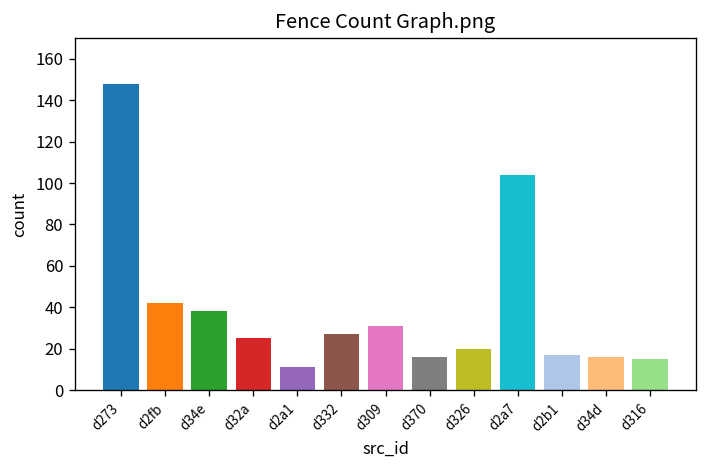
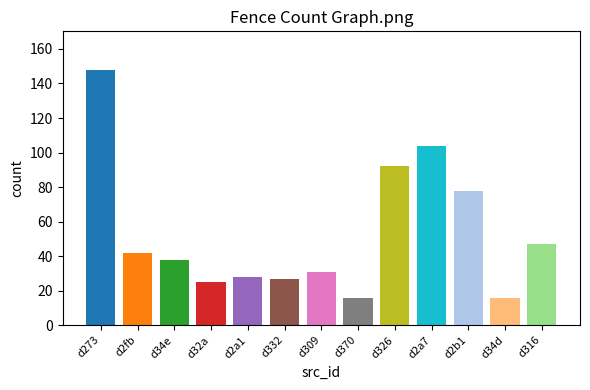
  {
    "d273": 148,
    "d2fb": 42,
    "d34e": 38,
    "d32a": 25,
-   "d2a1": 11,
+   "d2a1": 28,
    "d332": 27,
    "d309": 31,
    "d370": 16,
-   "d326": 20,
+   "d326": 92,
    "d2a7": 104,
-   "d2b1": 17,
+   "d2b1": 78,
    "d34d": 16,
-   "d316": 15
+   "d316": 47
  }
